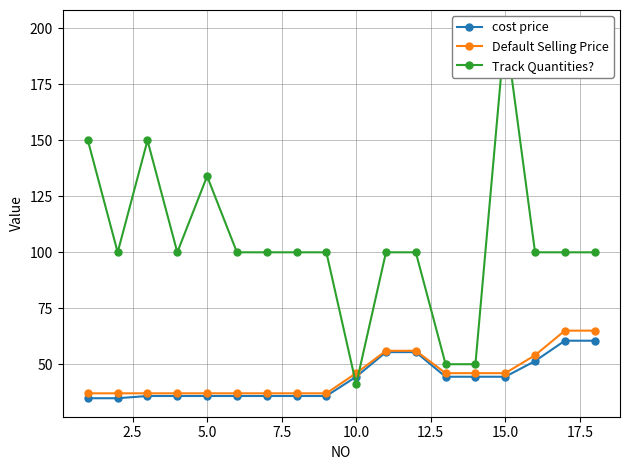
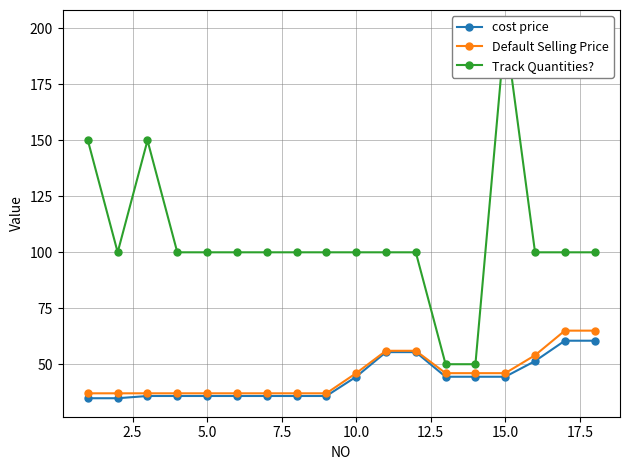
  {
    "cost price": {
      "5.0": 36,
      "10.0": 44,
      "15.0": 44
    },
    "Default Selling Price": {
      "5.0": 37,
      "10.0": 46,
      "15.0": 46
    },
    "Track Quantities?": {
-     "5.0": 134,
-     "10.0": 41
+     "5.0": 100,
+     "10.0": 100
    }
  }
